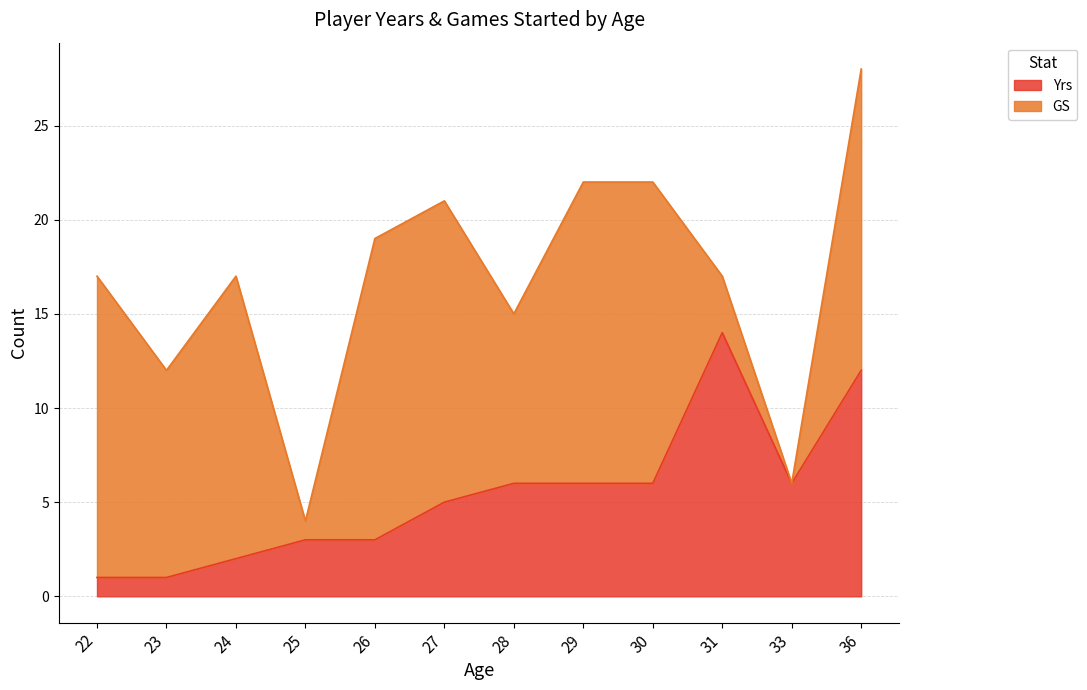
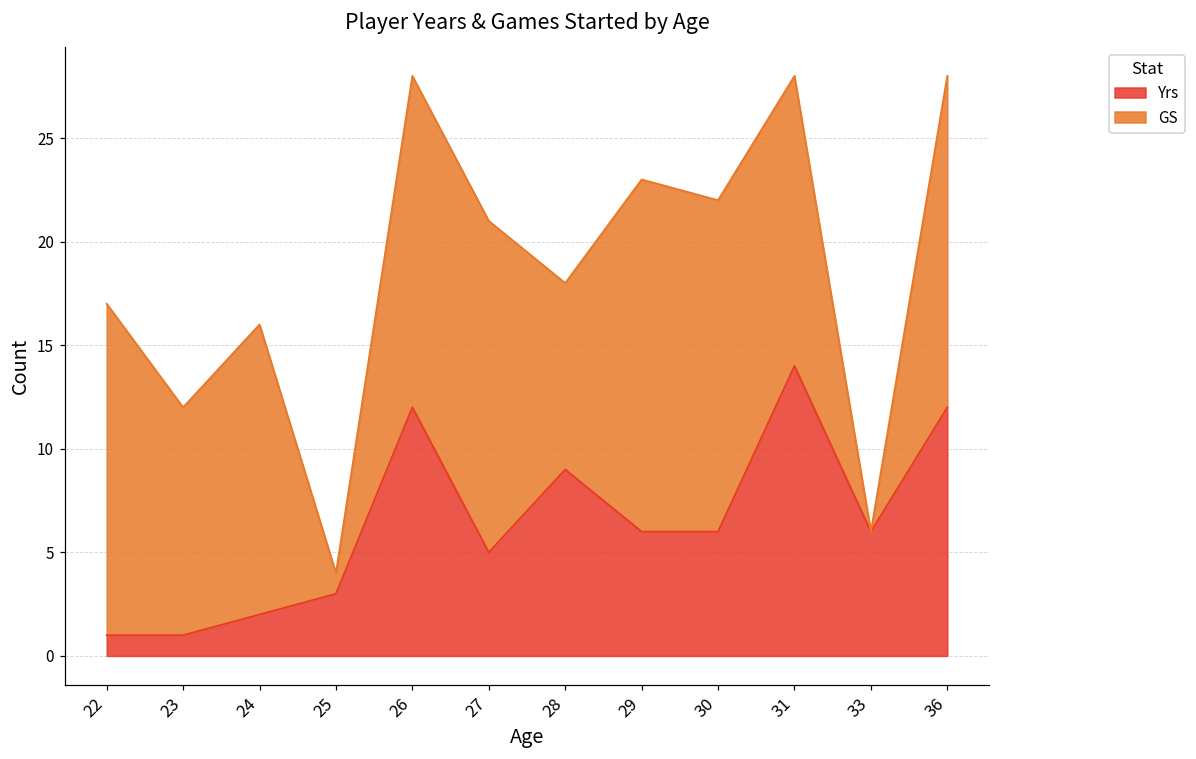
  {
    "Yrs": {
      "22": 1,
      "23": 1,
      "24": 2,
      "25": 3,
-     "26": 3,
+     "26": 12,
      "27": 5,
-     "28": 6,
+     "28": 9,
      "29": 6,
      "30": 6,
      "31": 14,
      "36": 12
    },
    "GS": {
      "22": 16,
      "23": 11,
-     "24": 15,
+     "24": 14,
      "25": 1,
      "26": 16,
      "27": 16,
      "28": 9,
-     "29": 16,
+     "29": 17,
      "30": 16,
-     "31": 3,
+     "31": 14,
      "36": 16
    }
  }
